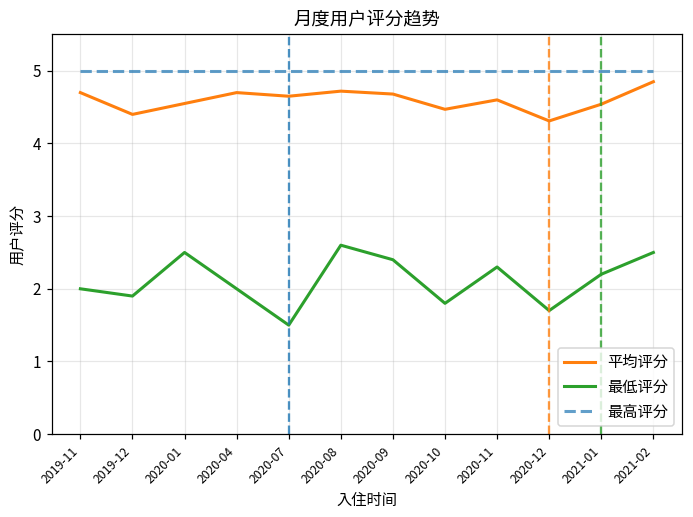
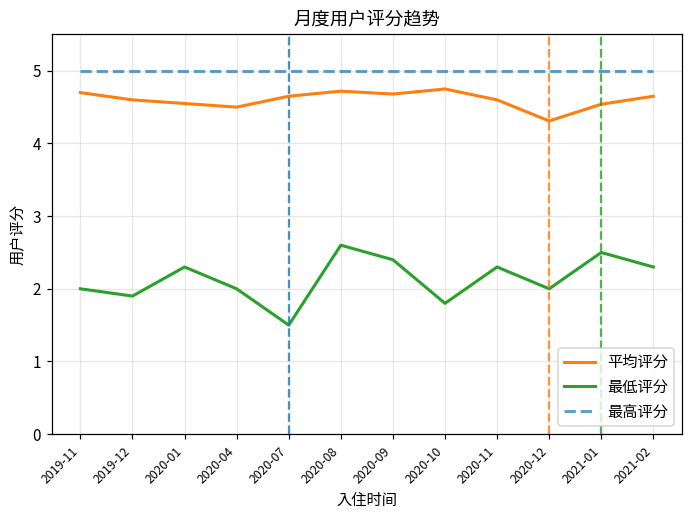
  {
    "平均评分": {
      "2019-11": 4.7,
-     "2019-12": 4.4,
+     "2019-12": 4.6,
      "2020-01": 4.6,
-     "2020-04": 4.7,
+     "2020-04": 4.5,
      "2020-07": 4.7,
      "2020-08": 4.7,
      "2020-09": 4.7,
-     "2020-10": 4.5,
+     "2020-10": 4.8,
      "2020-11": 4.6,
      "2020-12": 4.3,
      "2021-01": 4.5,
-     "2021-02": 4.9
+     "2021-02": 4.7
    },
    "最低评分": {
      "2019-11": 2.0,
      "2019-12": 1.9,
-     "2020-01": 2.5,
+     "2020-01": 2.3,
      "2020-04": 2.0,
      "2020-07": 1.5,
      "2020-08": 2.6,
      "2020-09": 2.4,
      "2020-10": 1.8,
      "2020-11": 2.3,
-     "2020-12": 1.7,
-     "2021-01": 2.2,
-     "2021-02": 2.5
+     "2020-12": 2.0,
+     "2021-01": 2.5,
+     "2021-02": 2.3
    },
    "最高评分": {
      "2019-11": 5.0,
      "2019-12": 5.0,
      "2020-01": 5.0,
      "2020-04": 5.0,
      "2020-07": 5.0,
      "2020-08": 5.0,
      "2020-09": 5.0,
      "2020-10": 5.0,
      "2020-11": 5.0,
      "2020-12": 5.0,
      "2021-01": 5.0,
      "2021-02": 5.0
    }
  }
